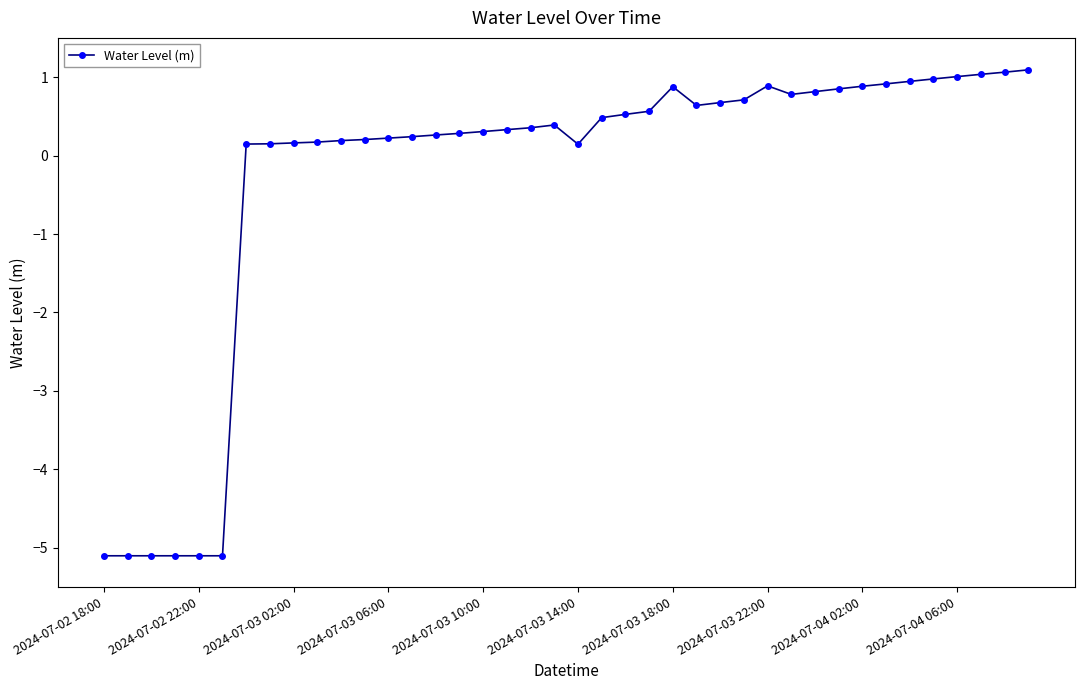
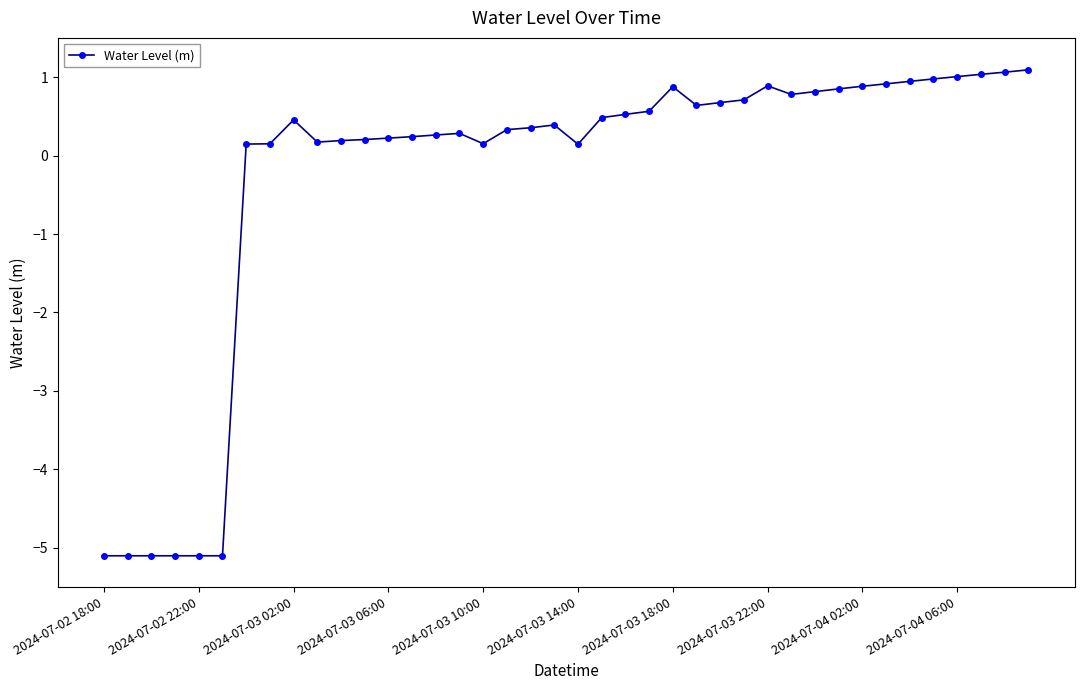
  {
    "2024-07-02 18:00": -5.1,
    "2024-07-02 22:00": -5.1,
-   "2024-07-03 02:00": 0.2,
+   "2024-07-03 02:00": 0.5,
    "2024-07-03 06:00": 0.2,
-   "2024-07-03 10:00": 0.3,
+   "2024-07-03 10:00": 0.2,
    "2024-07-03 14:00": 0.1,
    "2024-07-03 18:00": 0.9,
    "2024-07-03 22:00": 0.9,
    "2024-07-04 02:00": 0.9,
    "2024-07-04 06:00": 1.0
  }
